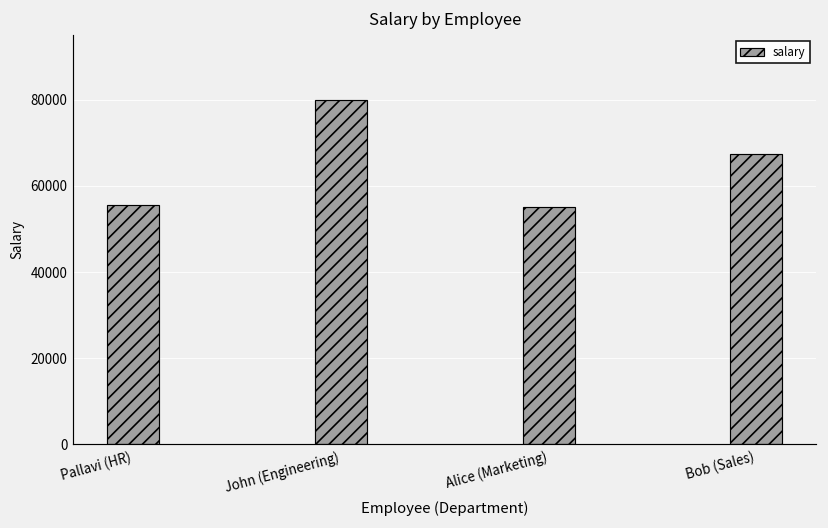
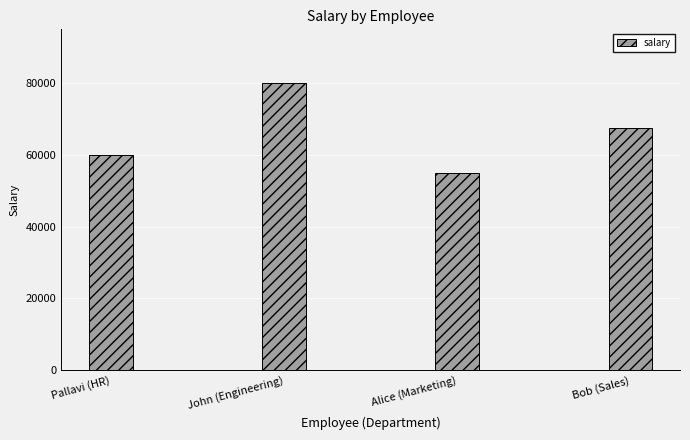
  {
-   "Pallavi (HR)": 56000,
+   "Pallavi (HR)": 60000,
    "John (Engineering)": 80000,
    "Alice (Marketing)": 55000,
    "Bob (Sales)": 67000
  }
